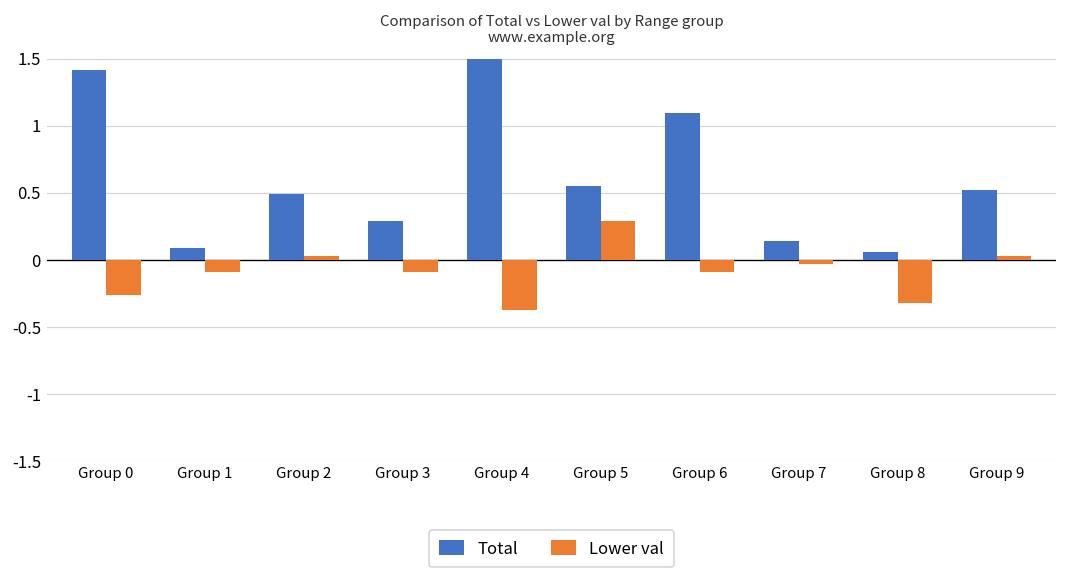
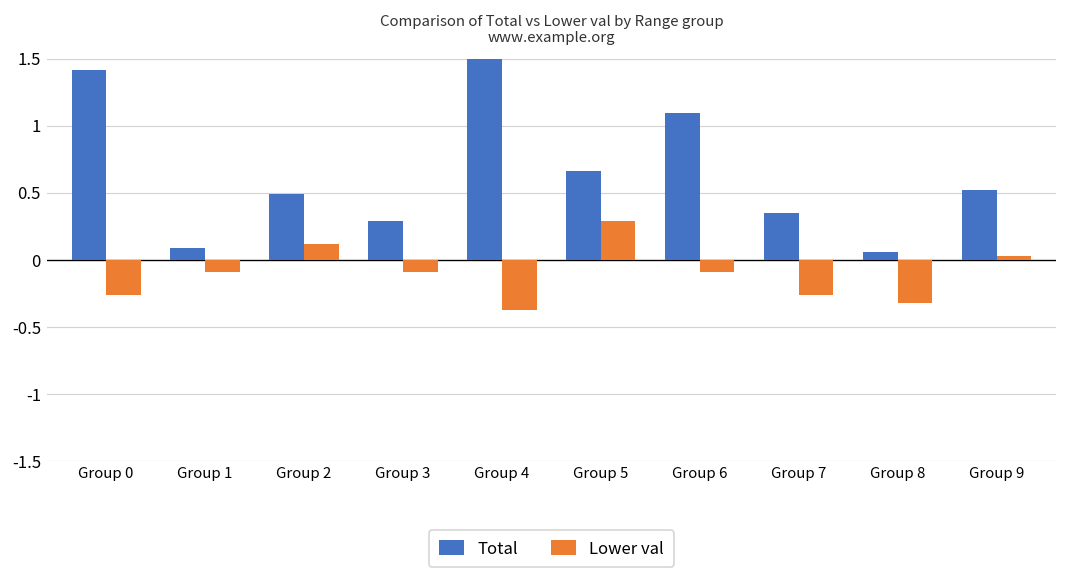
  {
    "Total": {
      "Group 0": 1.41,
      "Group 1": 0.09,
      "Group 2": 0.49,
      "Group 3": 0.29,
      "Group 4": 1.50,
-     "Group 5": 0.55,
+     "Group 5": 0.66,
      "Group 6": 1.10,
-     "Group 7": 0.14,
+     "Group 7": 0.35,
      "Group 8": 0.06,
      "Group 9": 0.52
    },
    "Lower val": {
      "Group 0": -0.26,
      "Group 1": -0.09,
-     "Group 2": 0.03,
+     "Group 2": 0.12,
      "Group 3": -0.09,
      "Group 4": -0.38,
      "Group 5": 0.29,
      "Group 6": -0.09,
-     "Group 7": -0.03,
+     "Group 7": -0.26,
      "Group 8": -0.32,
      "Group 9": 0.03
    }
  }
